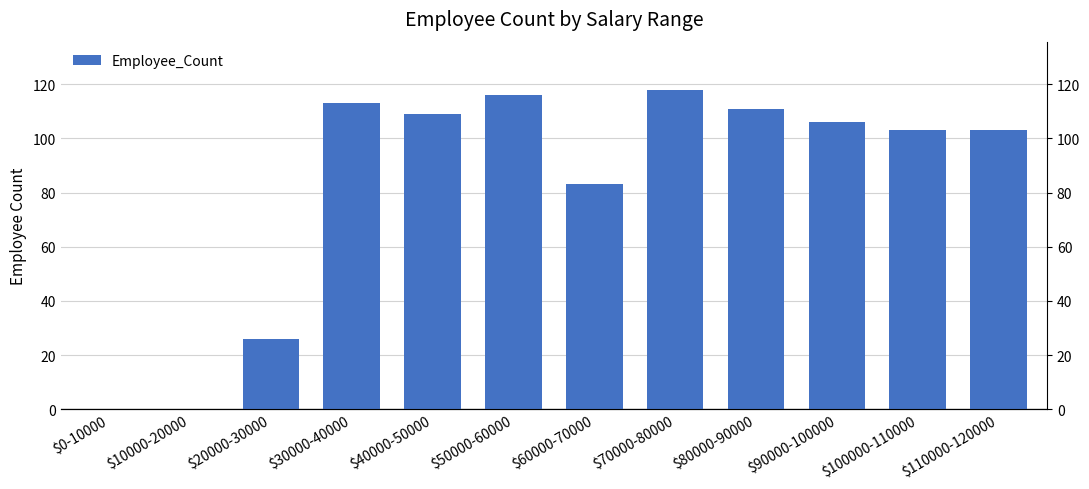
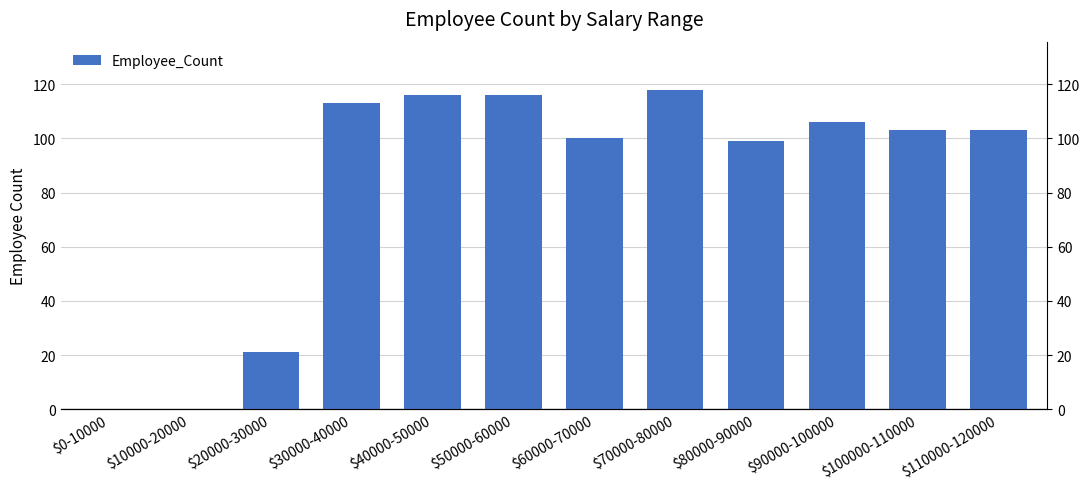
  {
    "$0-10000": 0,
    "$10000-20000": 0,
-   "$20000-30000": 26,
+   "$20000-30000": 21,
    "$30000-40000": 113,
-   "$40000-50000": 109,
+   "$40000-50000": 116,
    "$50000-60000": 116,
-   "$60000-70000": 83,
+   "$60000-70000": 100,
    "$70000-80000": 118,
-   "$80000-90000": 111,
+   "$80000-90000": 99,
    "$90000-100000": 106,
    "$100000-110000": 103,
    "$110000-120000": 103
  }
